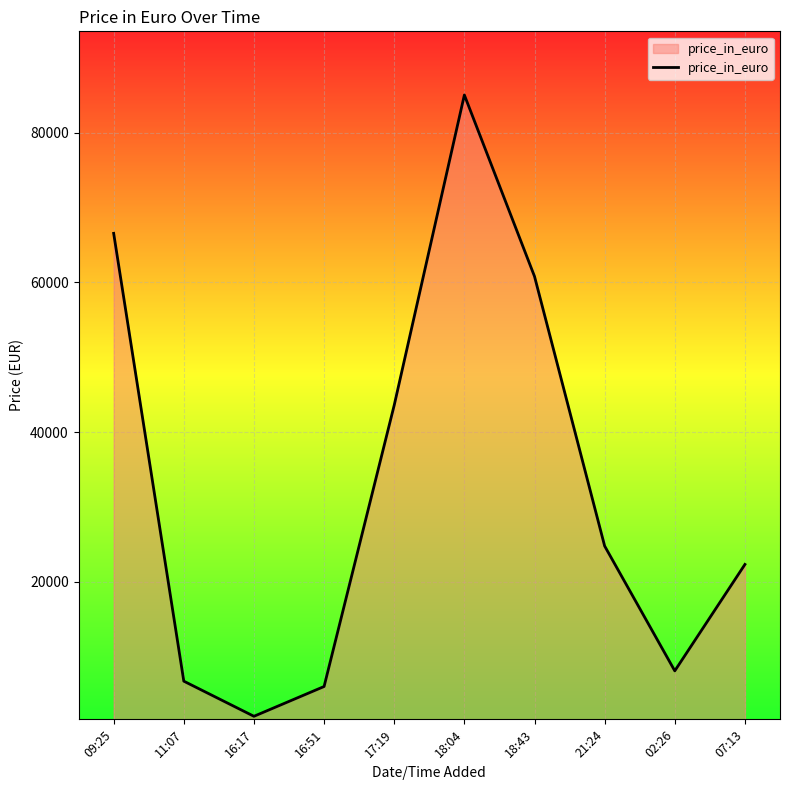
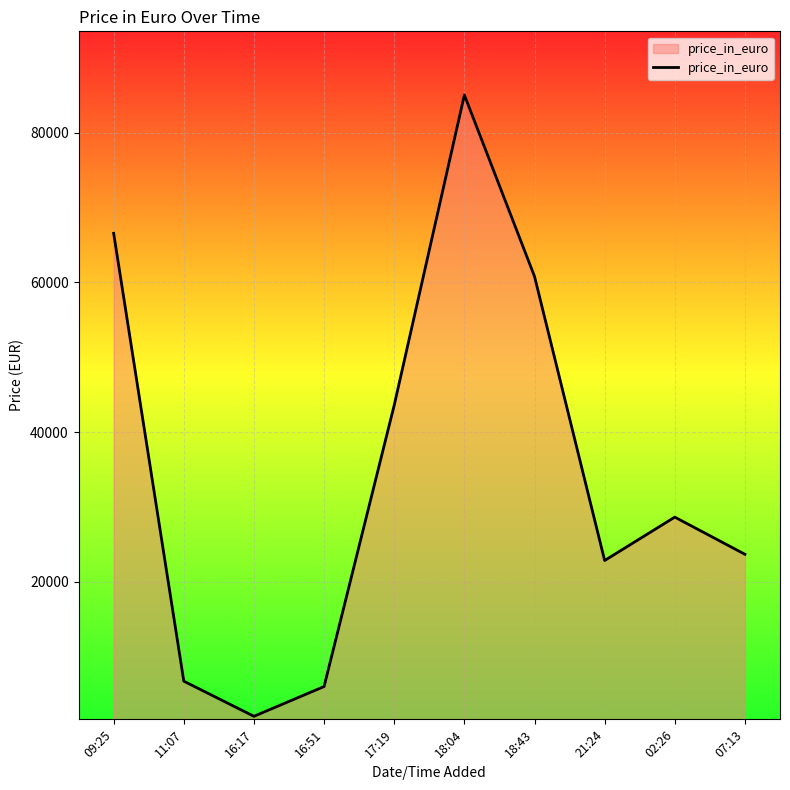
  {
    "09:25": 67000,
    "11:07": 7000,
    "16:17": 2000,
    "16:51": 6000,
    "17:19": 44000,
    "18:04": 85000,
    "18:43": 61000,
-   "21:24": 25000,
-   "02:26": 8000,
-   "07:13": 22000
+   "21:24": 23000,
+   "02:26": 29000,
+   "07:13": 24000
  }
